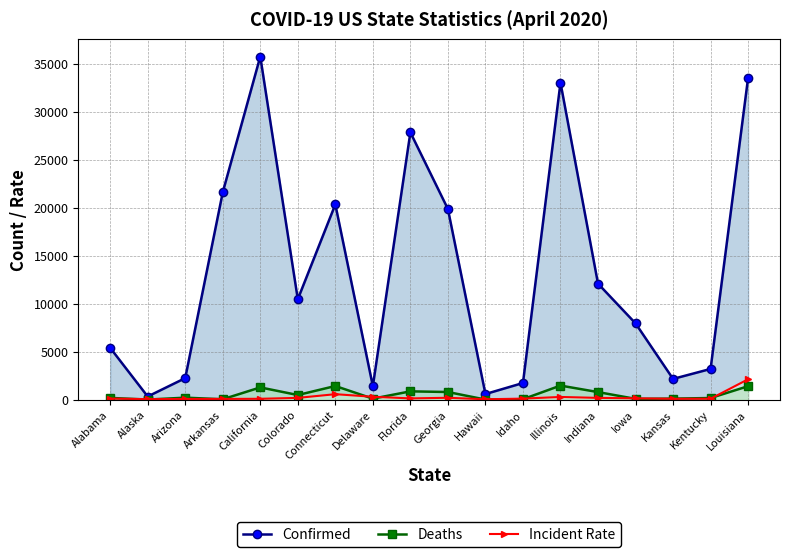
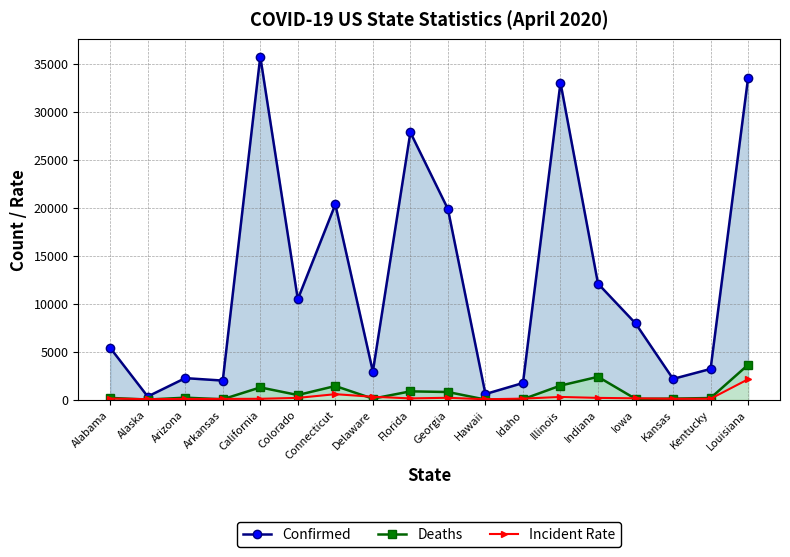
  {
    "Confirmed": {
      "Alabama": 5000,
      "Alaska": 0,
      "Arizona": 2000,
-     "Arkansas": 22000,
+     "Arkansas": 2000,
      "California": 36000,
      "Colorado": 10000,
      "Connecticut": 20000,
-     "Delaware": 1000,
+     "Delaware": 3000,
      "Florida": 28000,
      "Georgia": 20000,
      "Hawaii": 1000,
      "Idaho": 2000,
      "Illinois": 33000,
      "Indiana": 12000,
      "Iowa": 8000,
      "Kansas": 2000,
      "Kentucky": 3000,
      "Louisiana": 34000
    },
    "Deaths": {
      "California": 1000,
      "Colorado": 0,
      "Connecticut": 1000,
      "Florida": 1000,
      "Georgia": 1000,
      "Illinois": 1000,
-     "Indiana": 1000,
-     "Louisiana": 1000
+     "Indiana": 2000,
+     "Louisiana": 4000
    },
    "Incident Rate": {
      "California": 0,
      "Colorado": 0,
      "Connecticut": 1000,
      "Florida": 0,
      "Georgia": 0,
      "Illinois": 0,
      "Indiana": 0,
      "Louisiana": 2000
    }
  }
